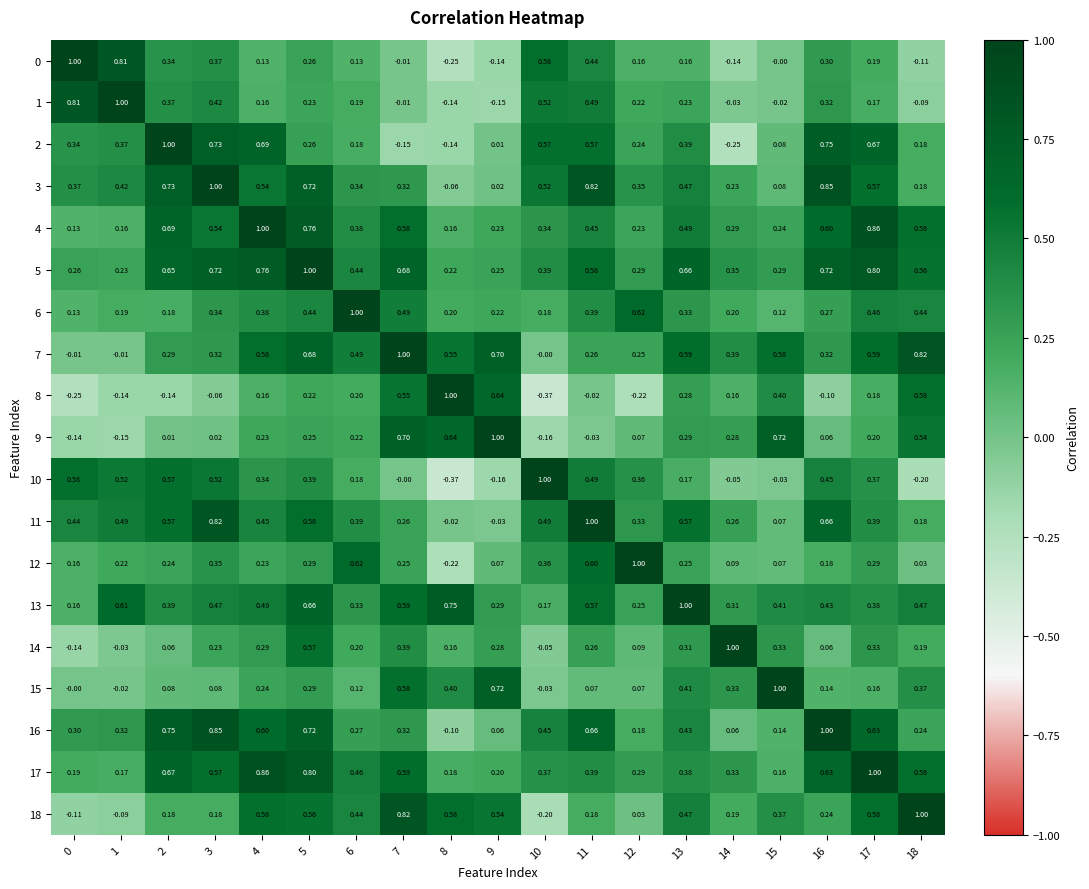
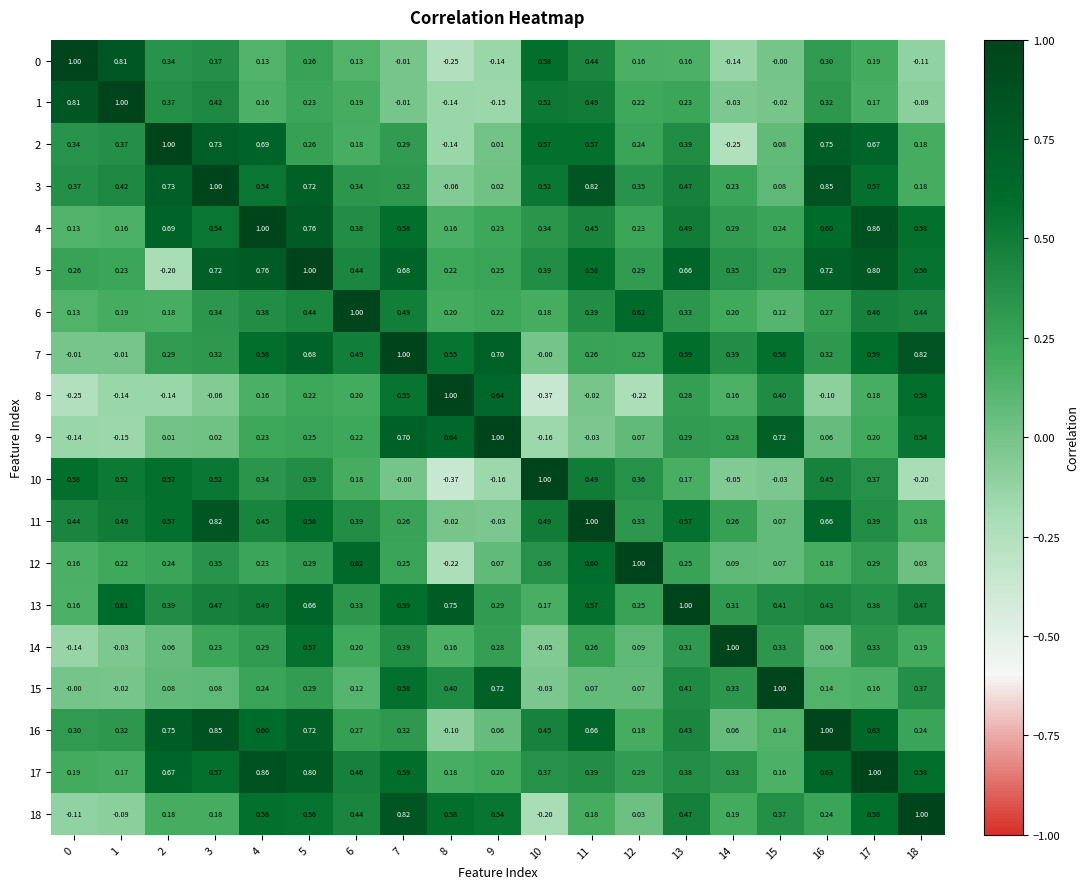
  {
    "2": {
      "0": 0.34,
      "1": 0.37,
      "2": 1.00,
      "3": 0.73,
      "4": 0.69,
      "5": 0.26,
      "6": 0.18,
-     "7": -0.15,
+     "7": 0.29,
      "8": -0.14,
      "9": 0.01,
      "10": 0.57,
      "11": 0.57,
      "12": 0.24,
      "13": 0.39,
      "14": -0.25,
      "15": 0.08,
      "16": 0.75,
      "17": 0.67,
      "18": 0.18
    },
    "5": {
      "0": 0.26,
      "1": 0.23,
-     "2": 0.65,
+     "2": -0.20,
      "3": 0.72,
      "4": 0.76,
      "5": 1.00,
      "6": 0.44,
      "7": 0.68,
      "8": 0.22,
      "9": 0.25,
      "10": 0.39,
      "11": 0.58,
      "12": 0.29,
      "13": 0.66,
      "14": 0.35,
      "15": 0.29,
      "16": 0.72,
      "17": 0.80,
      "18": 0.56
    }
  }
